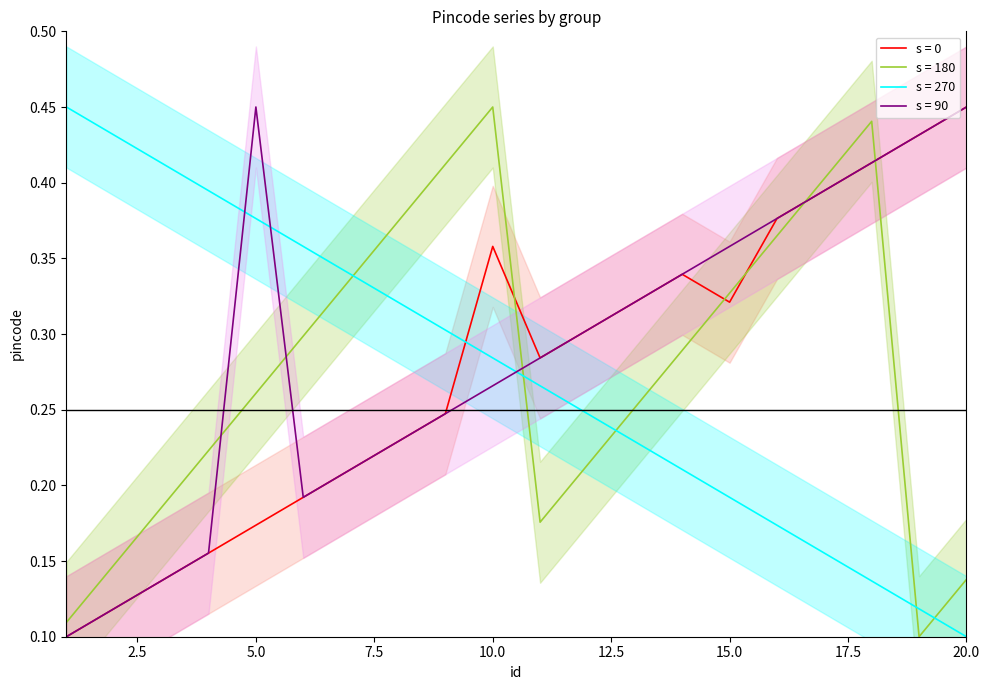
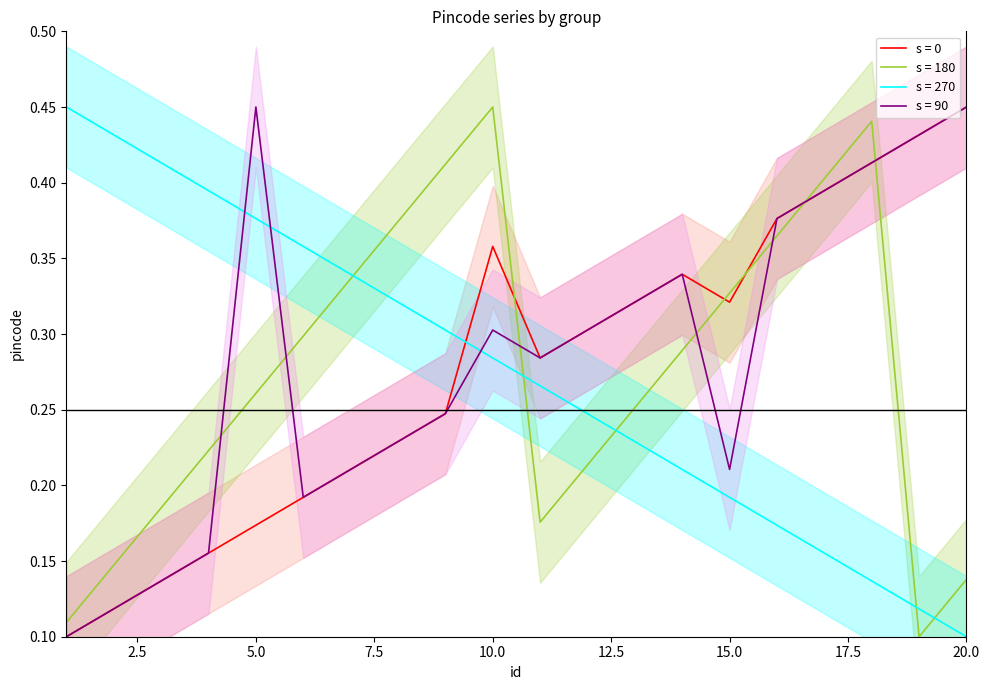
  {
    "s = 0": {
      "5.0": 0.174,
      "10.0": 0.358,
      "15.0": 0.321
    },
    "s = 90": {
      "5.0": 0.450,
-     "10.0": 0.266,
-     "15.0": 0.358
+     "10.0": 0.303,
+     "15.0": 0.211
    }
  }
